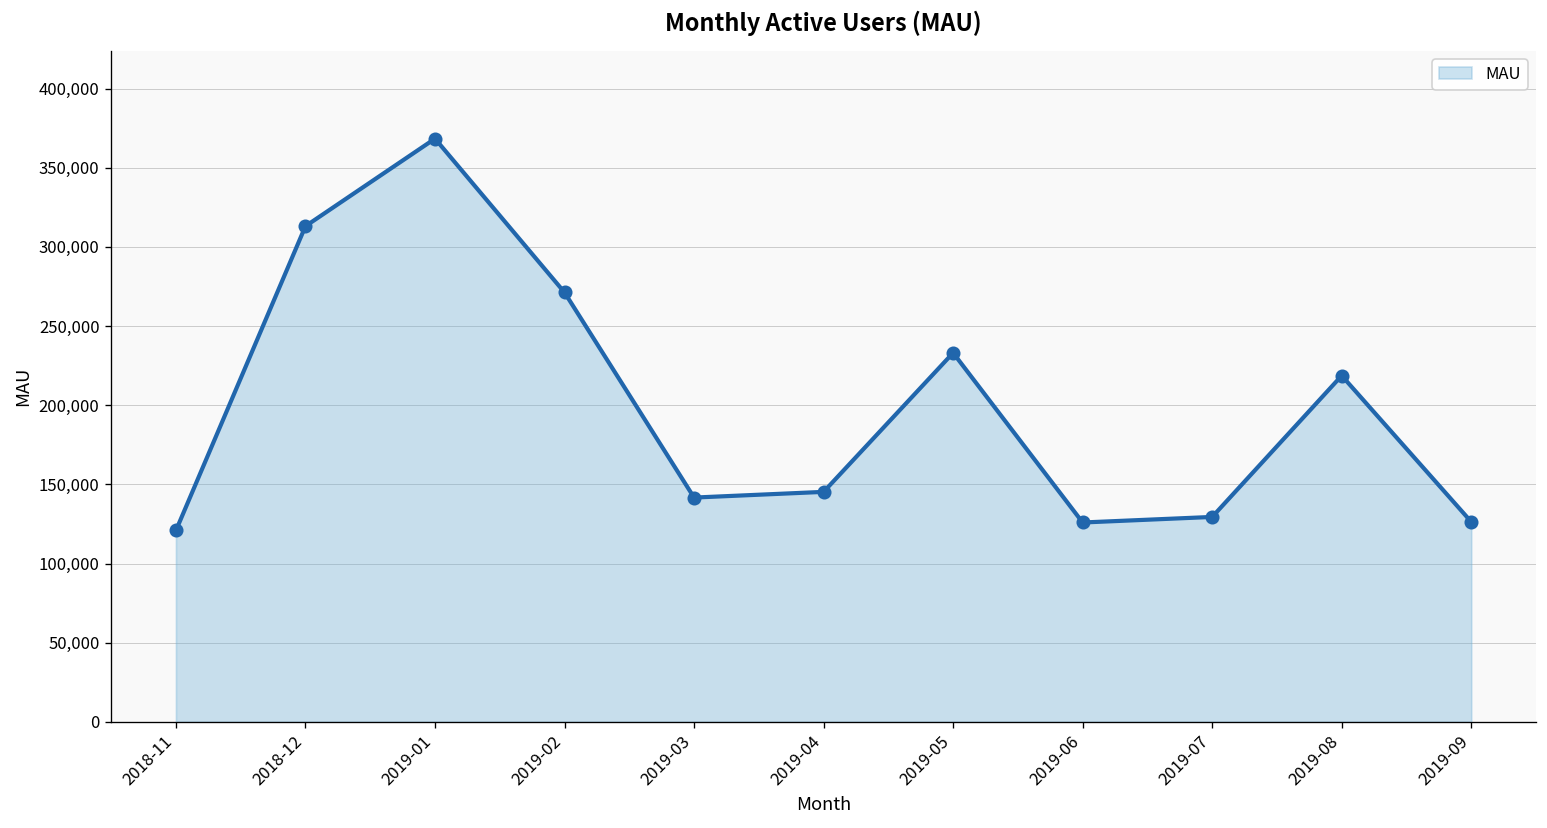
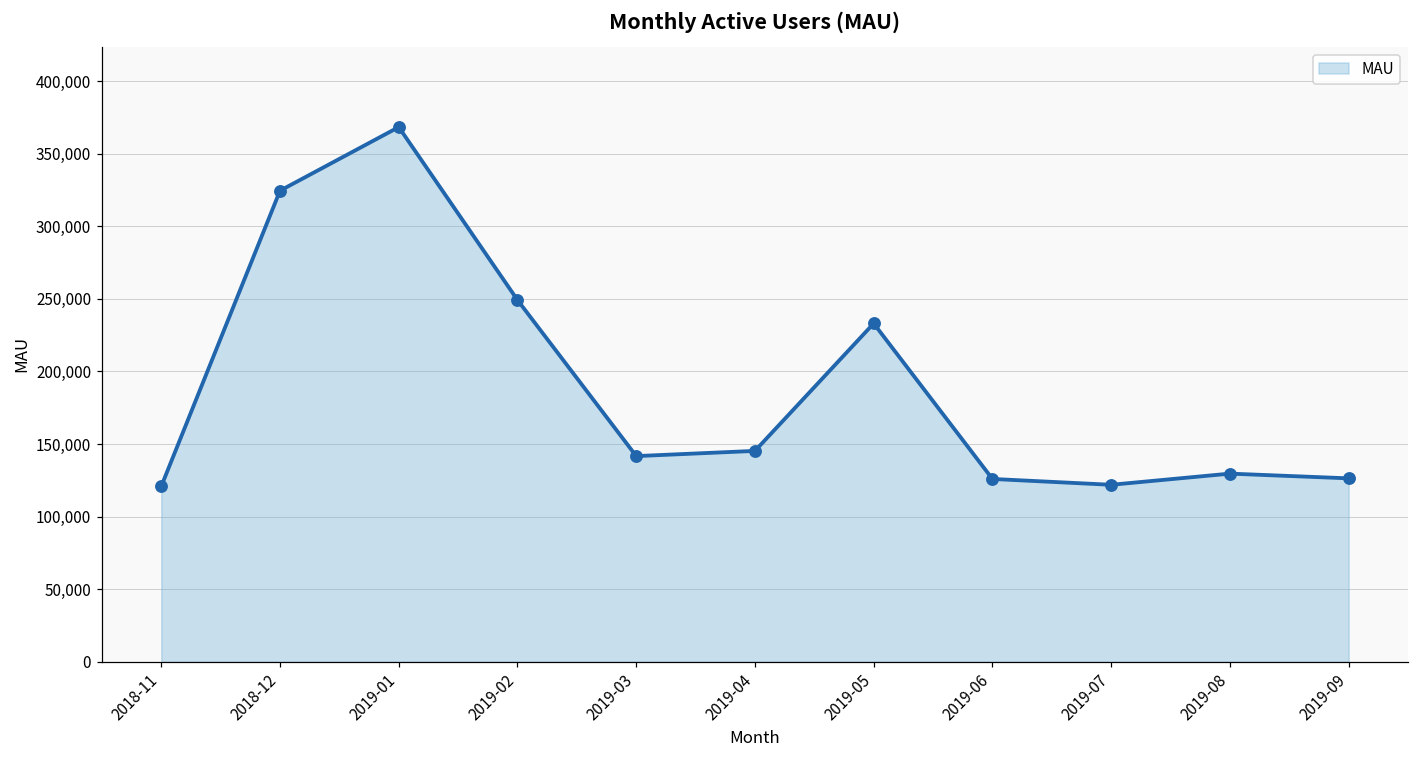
  {
    "2018-11": "121,000",
-   "2018-12": "313,000",
+   "2018-12": "325,000",
    "2019-01": "368,000",
-   "2019-02": "271,000",
+   "2019-02": "249,000",
    "2019-03": "142,000",
    "2019-04": "145,000",
    "2019-05": "233,000",
    "2019-06": "126,000",
-   "2019-07": "129,000",
-   "2019-08": "219,000",
+   "2019-07": "122,000",
+   "2019-08": "130,000",
    "2019-09": "126,000"
  }
